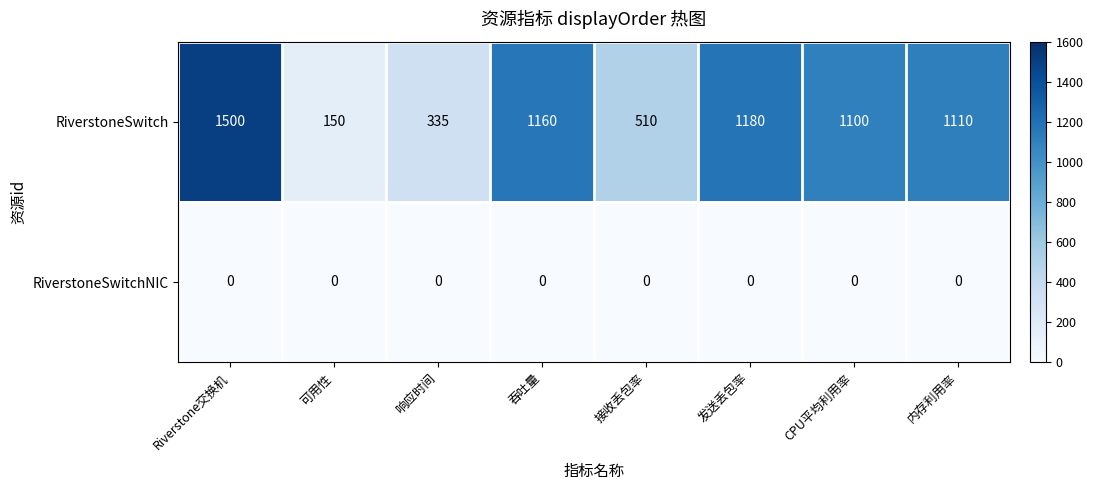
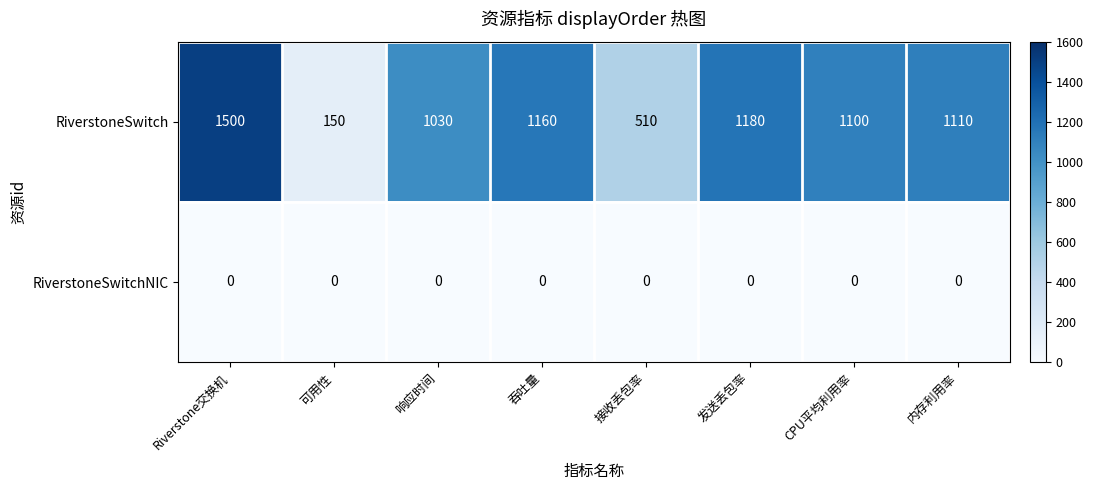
  {
    "RiverstoneSwitch": {
      "Riverstone交换机": 1500,
      "可用性": 150,
-     "响应时间": 335,
+     "响应时间": 1030,
      "吞吐量": 1160,
      "接收丢包率": 510,
      "发送丢包率": 1180,
      "CPU平均利用率": 1100,
      "内存利用率": 1110
    },
    "RiverstoneSwitchNIC": {
      "Riverstone交换机": 0,
      "可用性": 0,
      "响应时间": 0,
      "吞吐量": 0,
      "接收丢包率": 0,
      "发送丢包率": 0,
      "CPU平均利用率": 0,
      "内存利用率": 0
    }
  }
